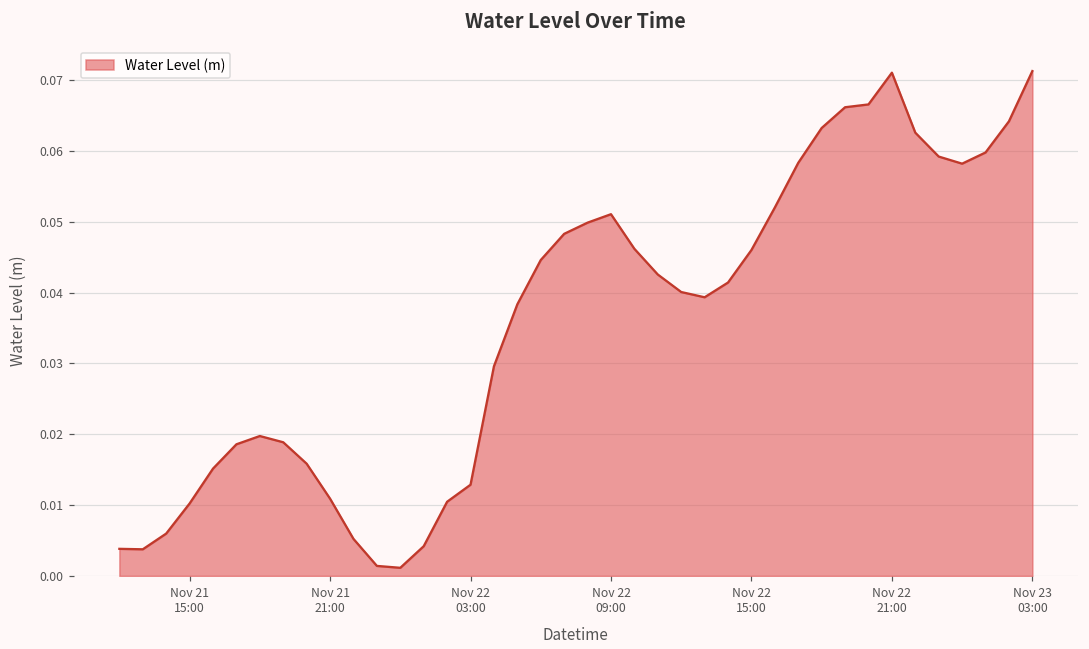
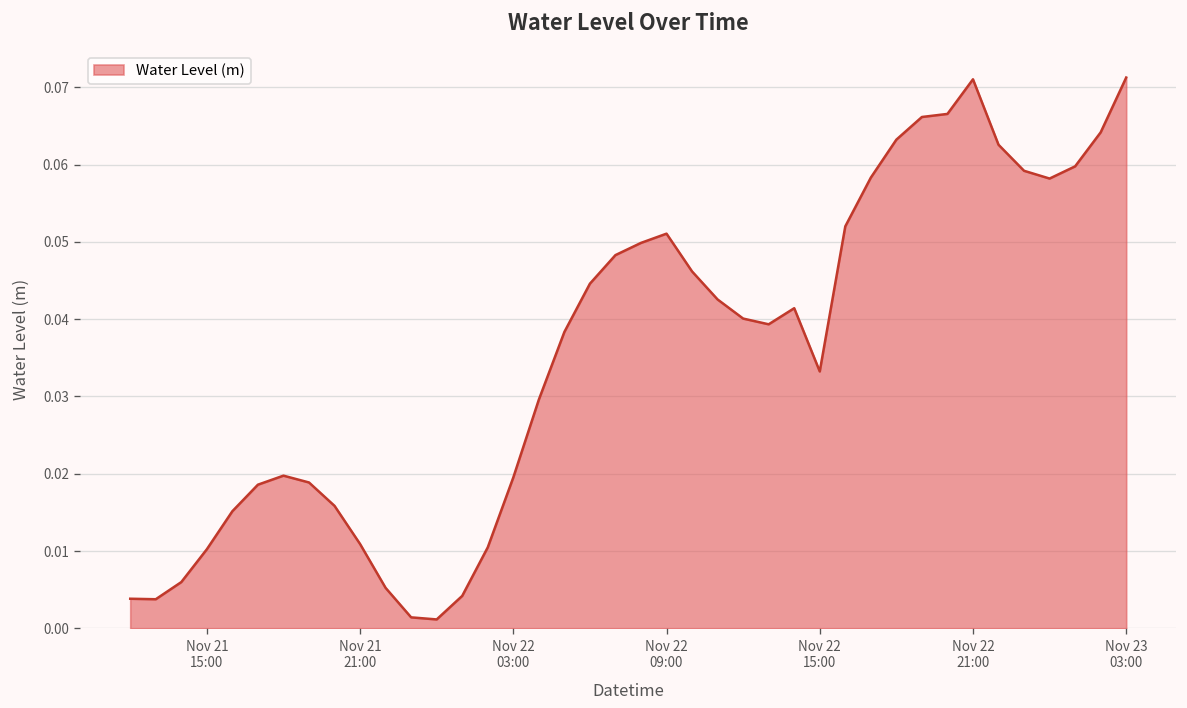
  {
    "Nov 21 15:00": 0.010,
    "Nov 21 21:00": 0.011,
-   "Nov 22 03:00": 0.013,
+   "Nov 22 03:00": 0.020,
    "Nov 22 09:00": 0.051,
-   "Nov 22 15:00": 0.046,
+   "Nov 22 15:00": 0.033,
    "Nov 22 21:00": 0.071,
    "Nov 23 03:00": 0.071
  }
